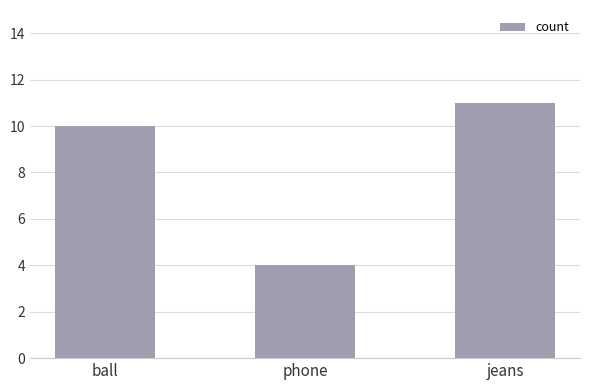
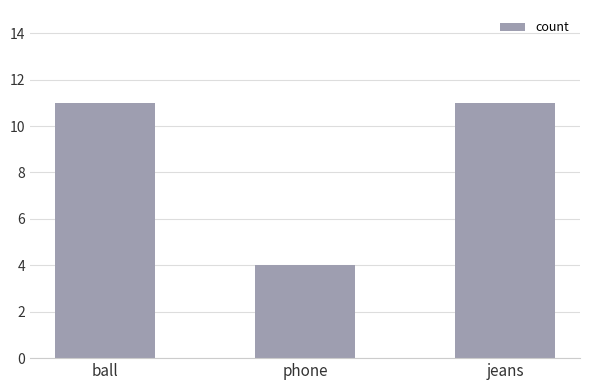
  {
-   "ball": 10,
+   "ball": 11,
    "phone": 4,
    "jeans": 11
  }
